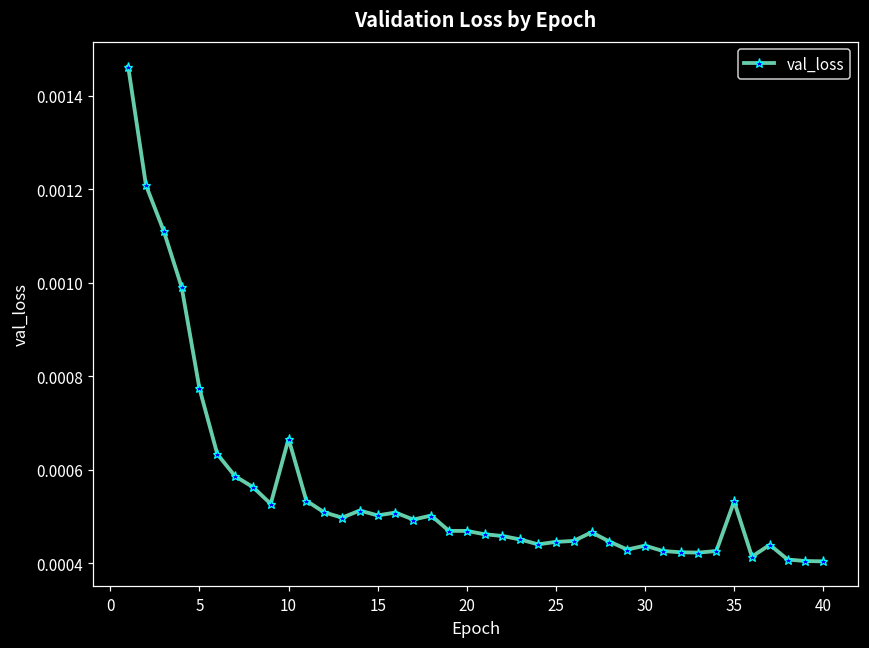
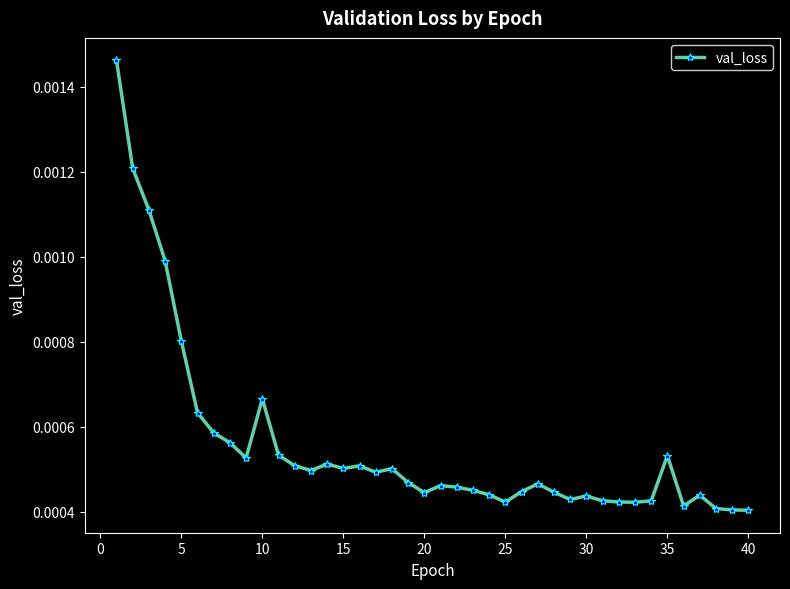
  {
-   "5": 0.00077,
+   "5": 0.00080,
    "10": 0.00067,
    "15": 0.00050,
-   "20": 0.00047,
-   "25": 0.00045,
+   "20": 0.00045,
+   "25": 0.00042,
    "30": 0.00044,
    "35": 0.00053,
    "40": 0.00040
  }
